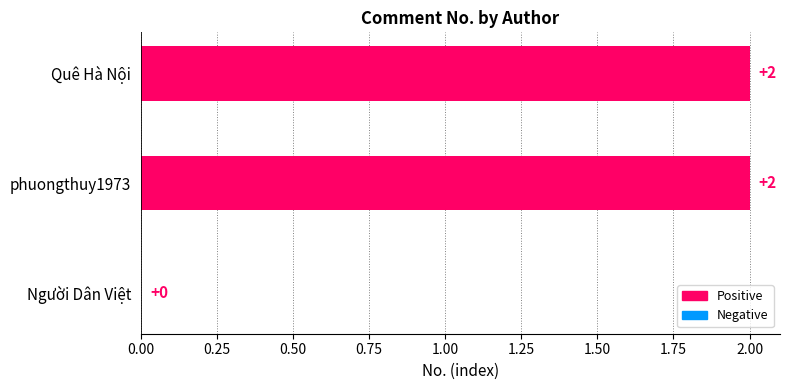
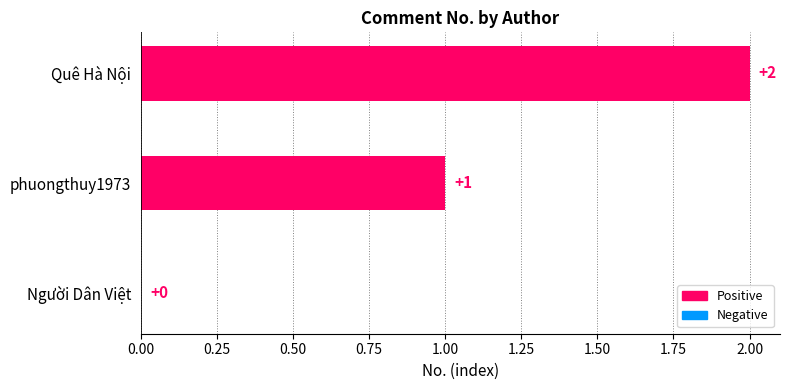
  {
    "Quê Hà Nội": "+2",
-   "phuongthuy1973": "+2",
+   "phuongthuy1973": "+1",
    "Người Dân Việt": "+0"
  }
